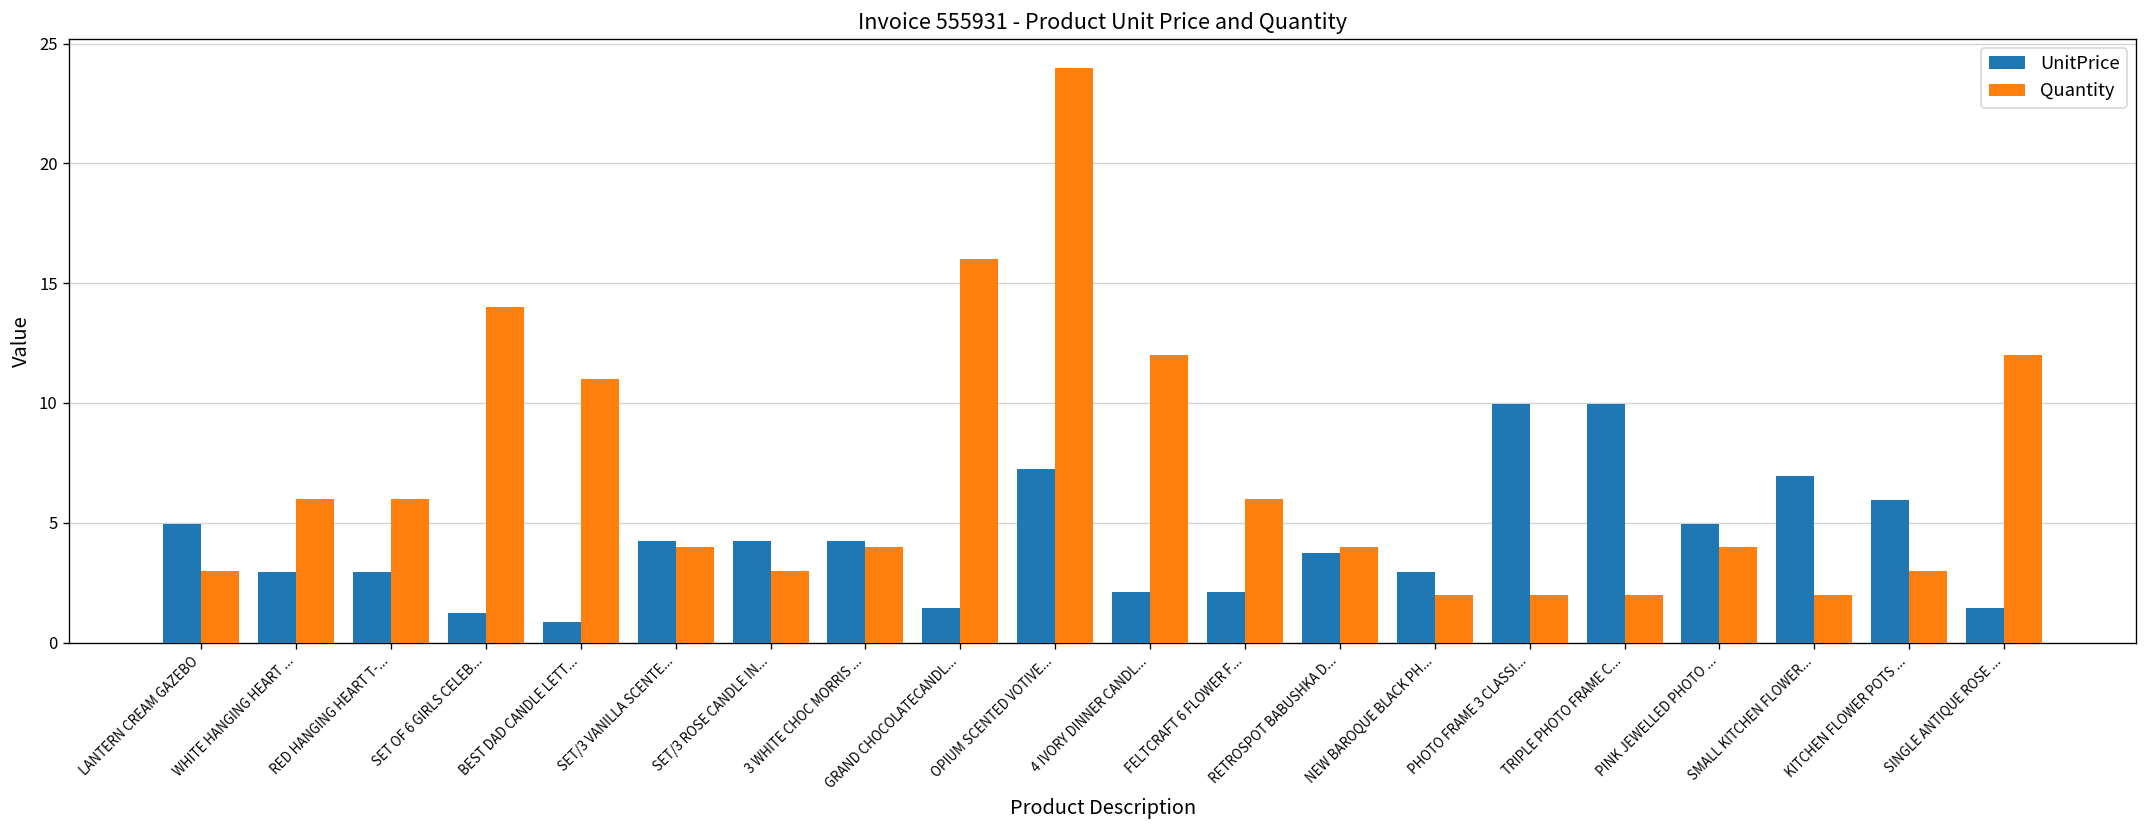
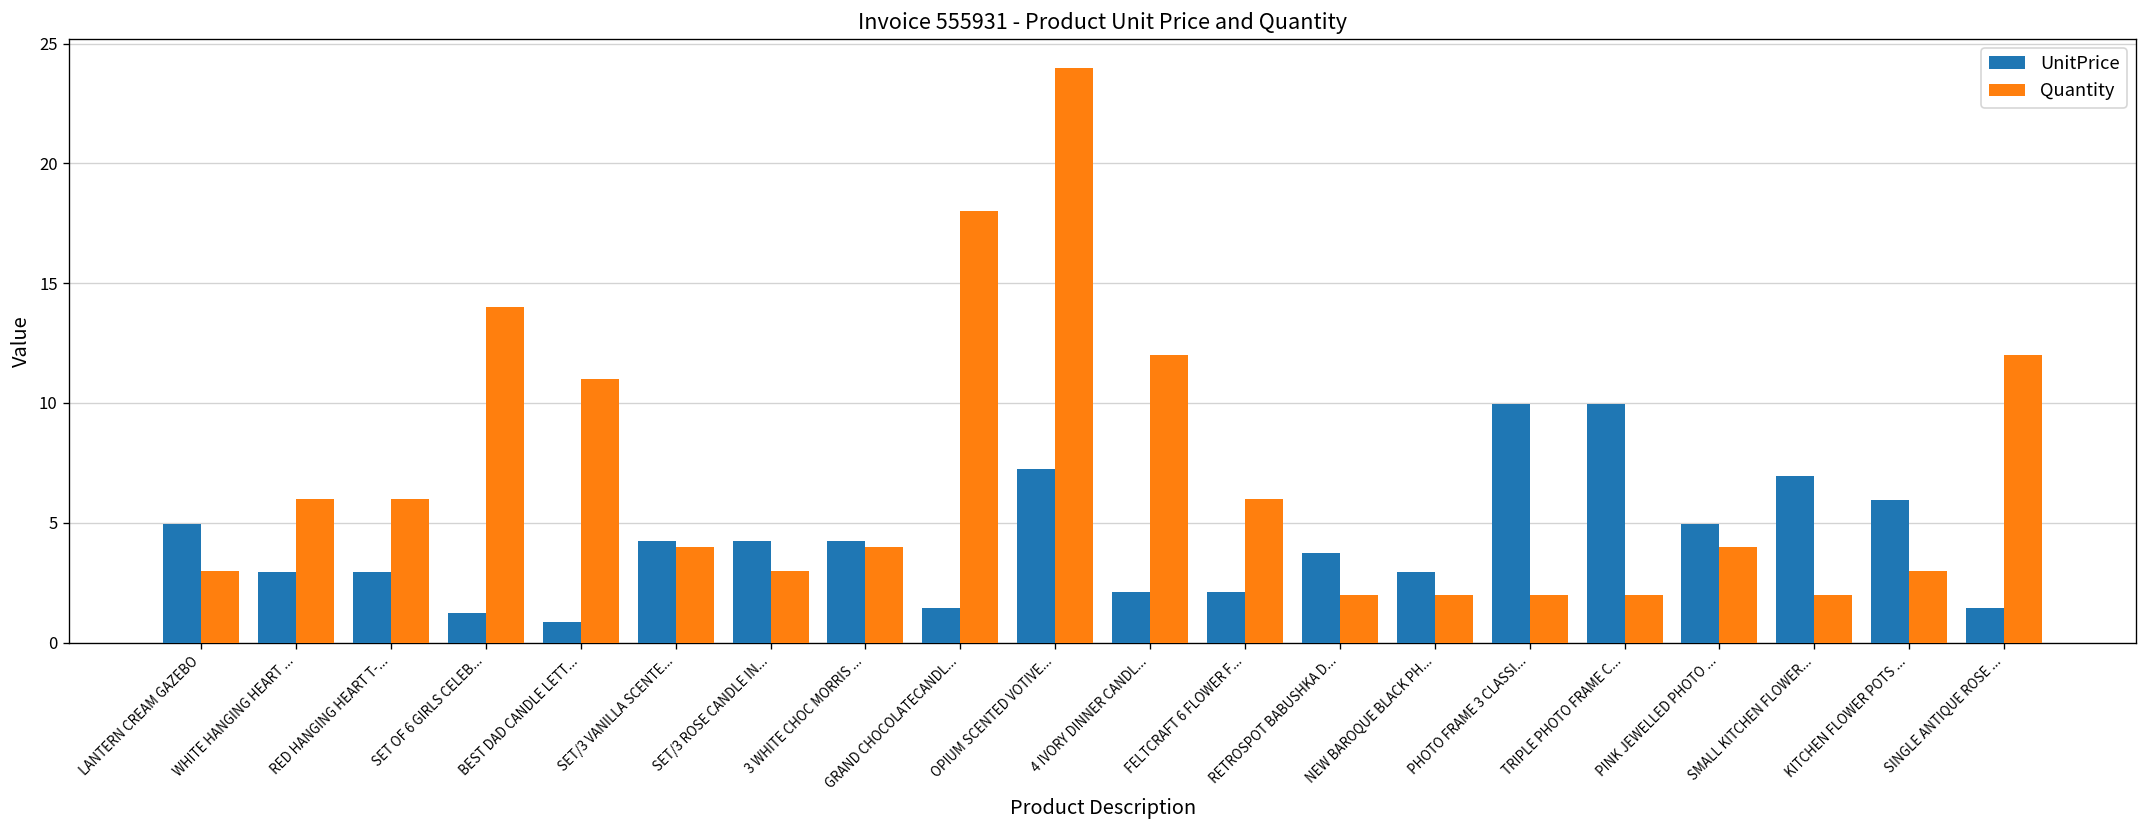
  {
    "UnitPrice": {
      "LANTERN CREAM GAZEBO": 5,
      "WHITE HANGING HEART ...": 3,
      "RED HANGING HEART T-...": 3,
      "SET OF 6 GIRLS CELEB...": 1.3,
      "BEST DAD CANDLE LETT...": 0.9,
      "SET/3 VANILLA SCENTE...": 4.3,
      "SET/3 ROSE CANDLE IN...": 4.3,
      "3 WHITE CHOC MORRIS ...": 4.3,
      "GRAND CHOCOLATECANDL...": 1.5,
      "OPIUM SCENTED VOTIVE...": 7.2,
      "4 IVORY DINNER CANDL...": 2,
      "FELTCRAFT 6 FLOWER F...": 2,
      "RETROSPOT BABUSHKA D...": 3.8,
      "NEW BAROQUE BLACK PH...": 3,
      "PHOTO FRAME 3 CLASSI...": 10,
      "TRIPLE PHOTO FRAME C...": 10,
      "PINK JEWELLED PHOTO ...": 5,
      "SMALL KITCHEN FLOWER...": 7,
      "KITCHEN FLOWER POTS ...": 6,
      "SINGLE ANTIQUE ROSE ...": 1.5
    },
    "Quantity": {
      "LANTERN CREAM GAZEBO": 3,
      "WHITE HANGING HEART ...": 6,
      "RED HANGING HEART T-...": 6,
      "SET OF 6 GIRLS CELEB...": 14,
      "BEST DAD CANDLE LETT...": 11,
      "SET/3 VANILLA SCENTE...": 4,
      "SET/3 ROSE CANDLE IN...": 3,
      "3 WHITE CHOC MORRIS ...": 4,
-     "GRAND CHOCOLATECANDL...": 16,
+     "GRAND CHOCOLATECANDL...": 18,
      "OPIUM SCENTED VOTIVE...": 24,
      "4 IVORY DINNER CANDL...": 12,
      "FELTCRAFT 6 FLOWER F...": 6,
-     "RETROSPOT BABUSHKA D...": 4,
+     "RETROSPOT BABUSHKA D...": 2,
      "NEW BAROQUE BLACK PH...": 2,
      "PHOTO FRAME 3 CLASSI...": 2,
      "TRIPLE PHOTO FRAME C...": 2,
      "PINK JEWELLED PHOTO ...": 4,
      "SMALL KITCHEN FLOWER...": 2,
      "KITCHEN FLOWER POTS ...": 3,
      "SINGLE ANTIQUE ROSE ...": 12
    }
  }
